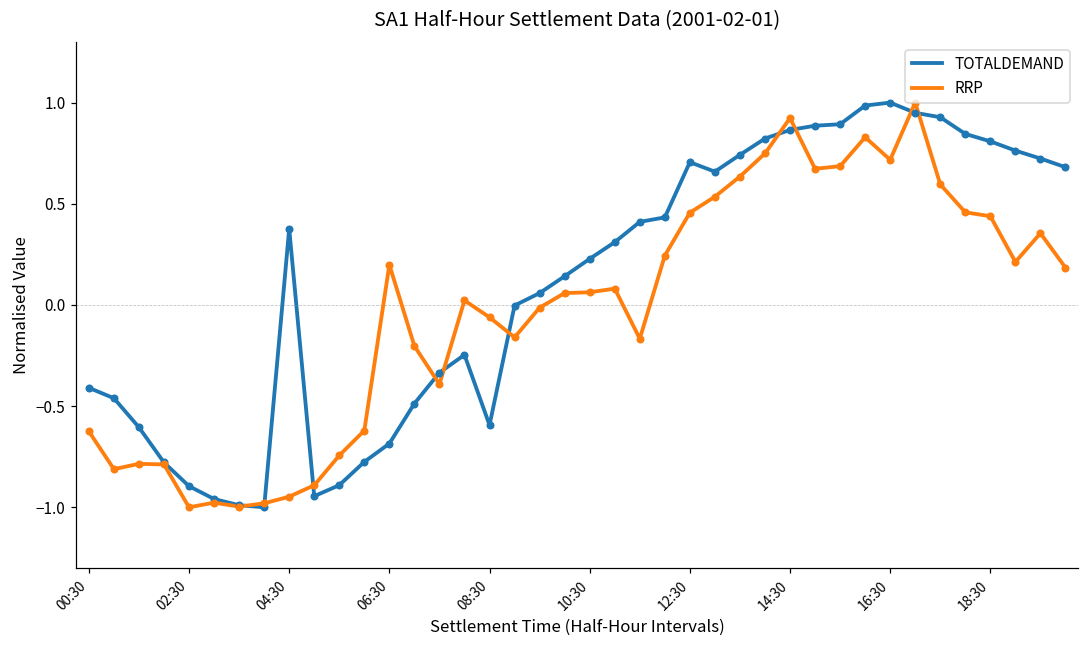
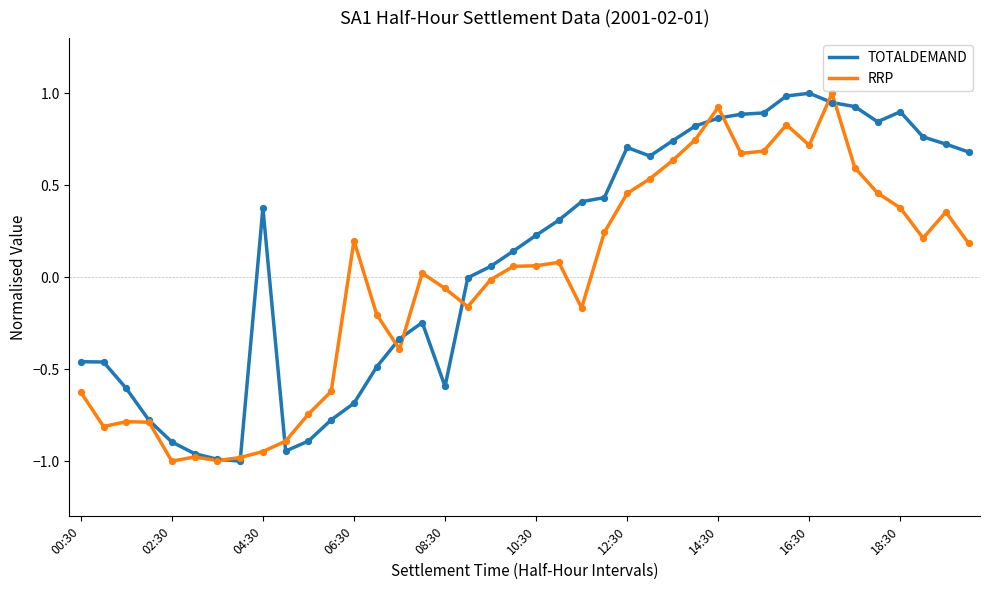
  {
    "TOTALDEMAND": {
-     "00:30": -0.41,
+     "00:30": -0.46,
      "02:30": -0.90,
      "04:30": 0.38,
      "06:30": -0.69,
      "08:30": -0.59,
      "10:30": 0.23,
      "12:30": 0.71,
      "14:30": 0.86,
      "16:30": 1.00,
-     "18:30": 0.81
+     "18:30": 0.90
    },
    "RRP": {
      "00:30": -0.62,
      "02:30": -1.00,
      "04:30": -0.95,
      "06:30": 0.20,
      "08:30": -0.06,
      "10:30": 0.06,
      "12:30": 0.46,
      "14:30": 0.92,
      "16:30": 0.72,
-     "18:30": 0.44
+     "18:30": 0.38
    }
  }
